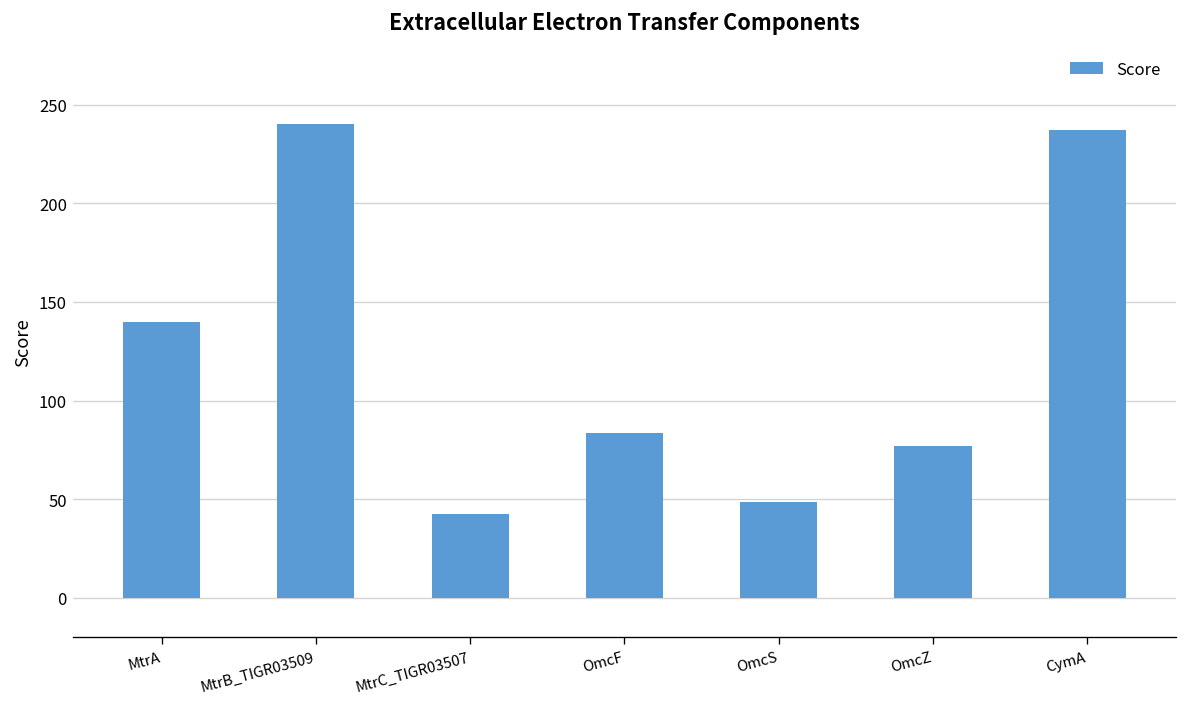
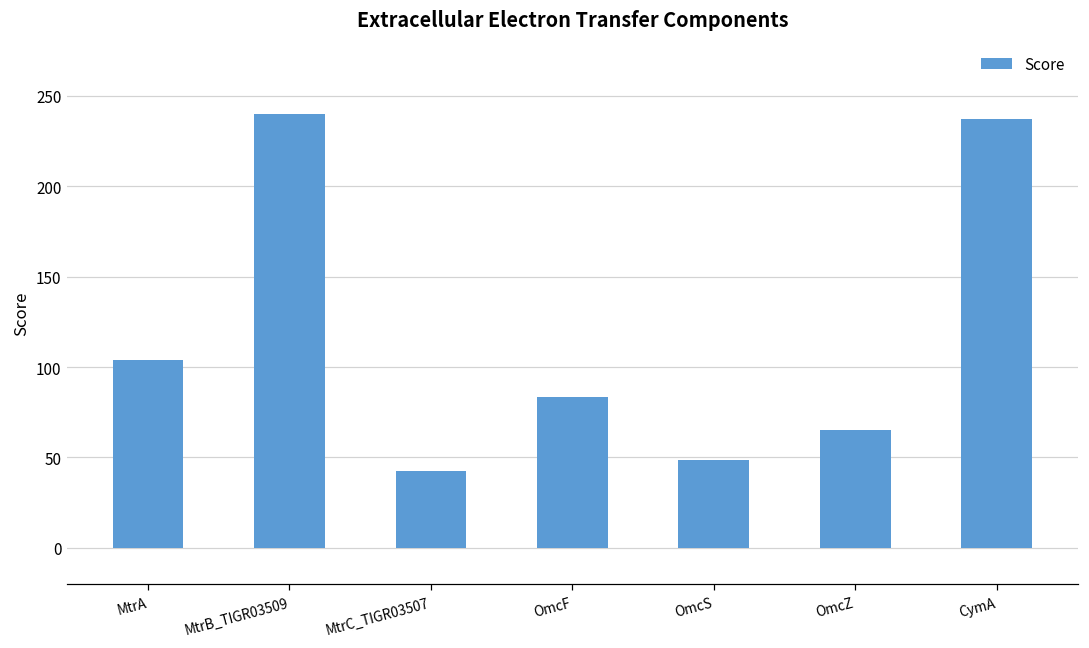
  {
-   "MtrA": 140,
+   "MtrA": 104,
    "MtrB_TIGR03509": 240,
    "MtrC_TIGR03507": 43,
    "OmcF": 84,
    "OmcS": 49,
-   "OmcZ": 77,
+   "OmcZ": 65,
    "CymA": 237
  }
